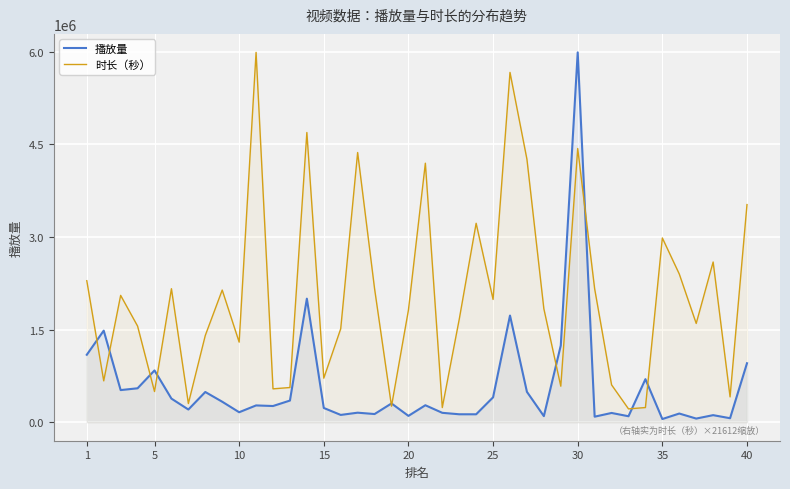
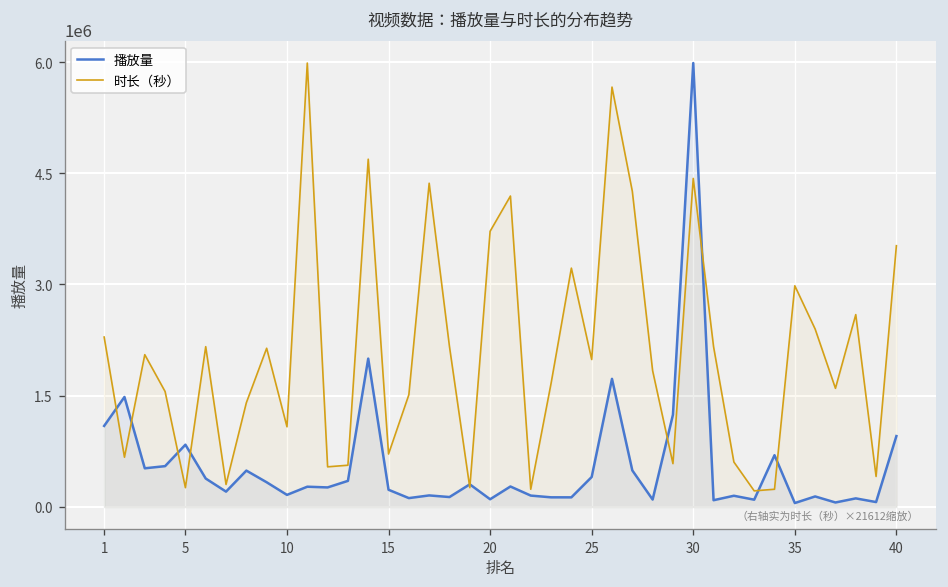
  {
    "播放量": {
      "1": 1100000,
      "5": 800000,
      "10": 200000,
      "15": 200000,
      "20": 100000,
      "25": 400000,
      "30": 6000000,
      "40": 1000000
    },
    "时长（秒）": {
      "1": 2300000,
-     "5": 500000,
-     "10": 1300000,
+     "5": 300000,
+     "10": 1100000,
      "15": 700000,
-     "20": 1800000,
+     "20": 3700000,
      "25": 2000000,
      "30": 4400000,
      "35": 3000000,
      "40": 3500000
    }
  }
